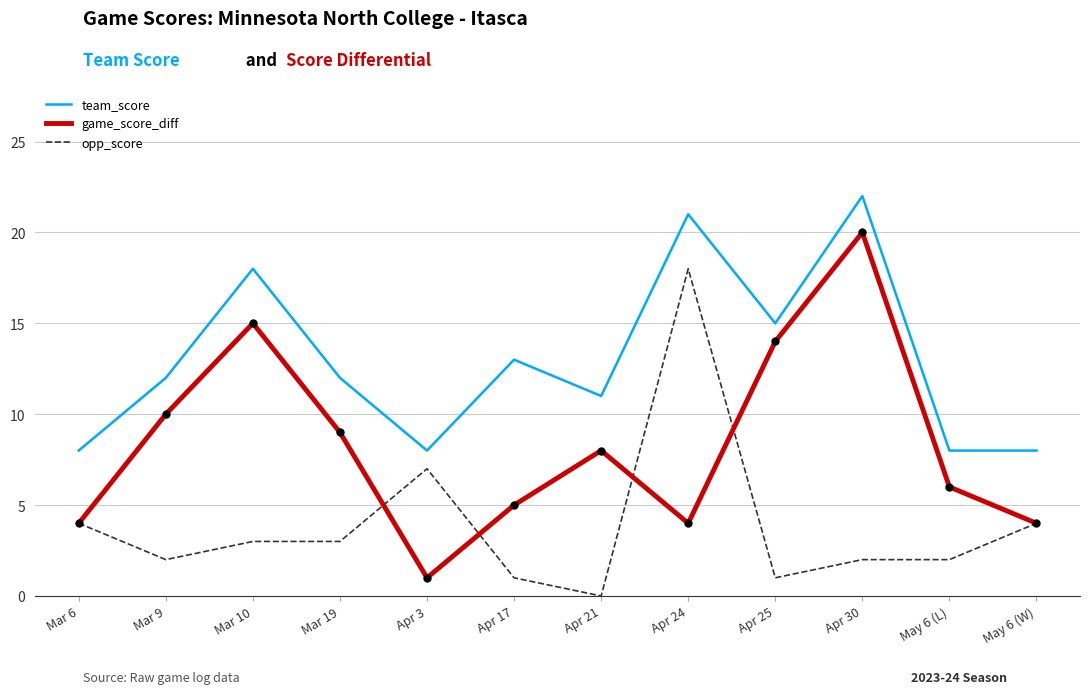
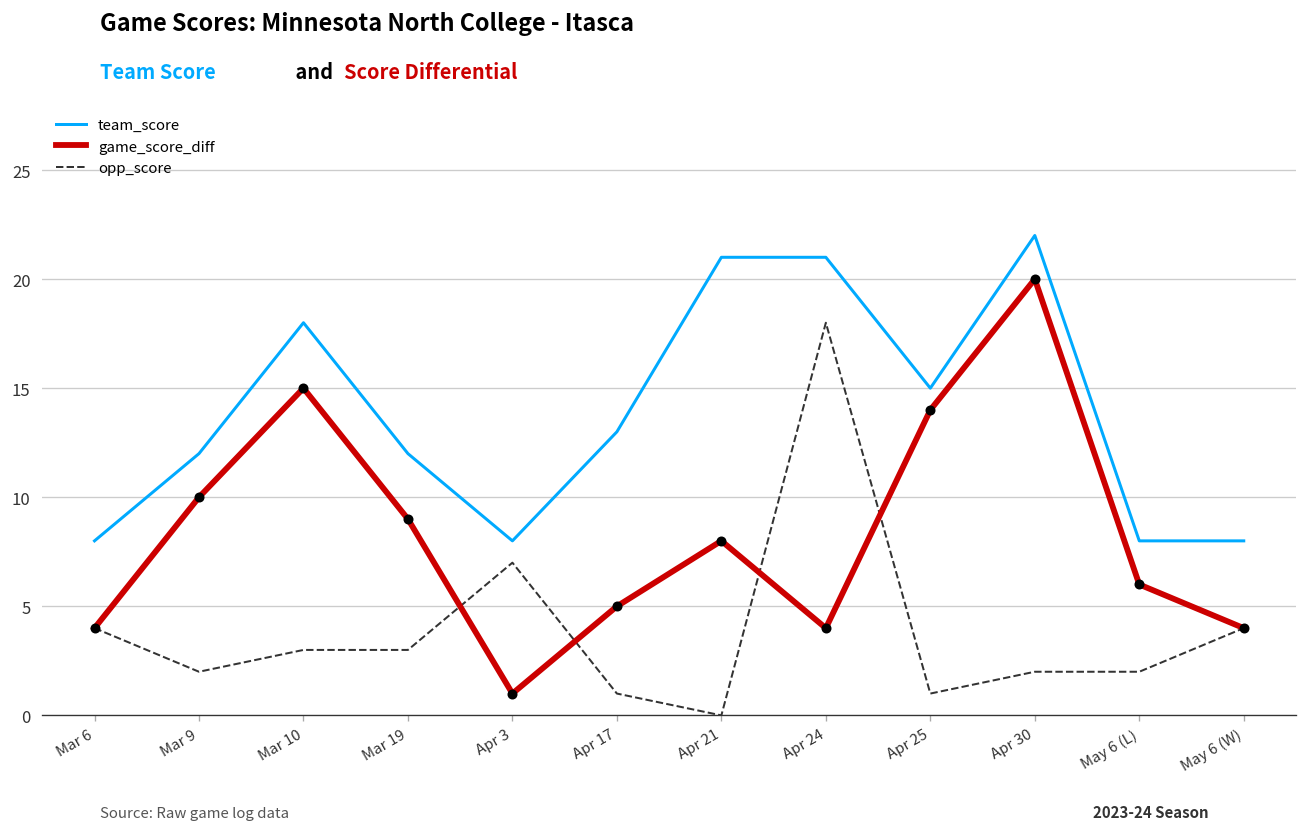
  {
    "team_score": {
      "Mar 6": 8,
      "Mar 9": 12,
      "Mar 10": 18,
      "Mar 19": 12,
      "Apr 3": 8,
      "Apr 17": 13,
-     "Apr 21": 11,
+     "Apr 21": 21,
      "Apr 24": 21,
      "Apr 25": 15,
      "Apr 30": 22,
      "May 6 (L)": 8,
      "May 6 (W)": 8
    },
    "game_score_diff": {
      "Mar 9": 10,
      "Mar 10": 15,
      "Mar 19": 9,
      "Apr 3": 1,
      "Apr 17": 5,
      "Apr 21": 8,
      "Apr 24": 4,
      "Apr 25": 14,
      "Apr 30": 20,
      "May 6 (L)": 6
    },
    "opp_score": {
      "Mar 9": 2,
      "Mar 10": 3,
      "Mar 19": 3,
      "Apr 3": 7,
      "Apr 17": 1,
      "Apr 21": 0,
      "Apr 24": 18,
      "Apr 25": 1,
      "Apr 30": 2,
      "May 6 (L)": 2
    }
  }
